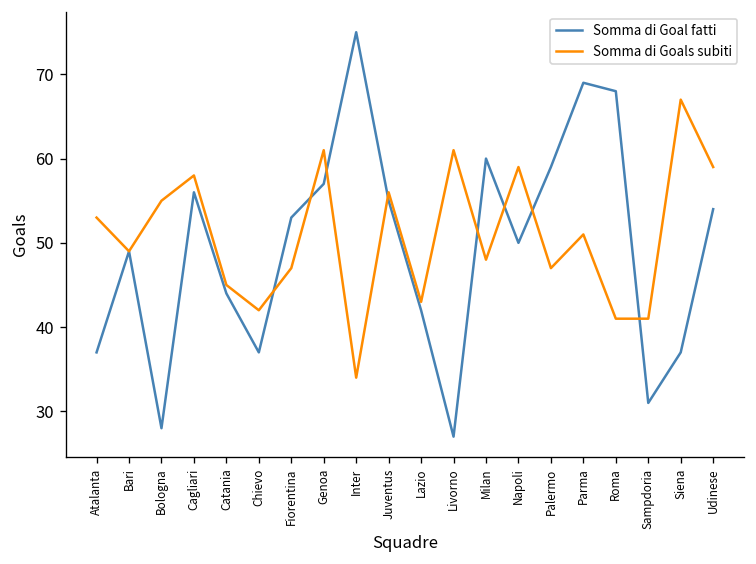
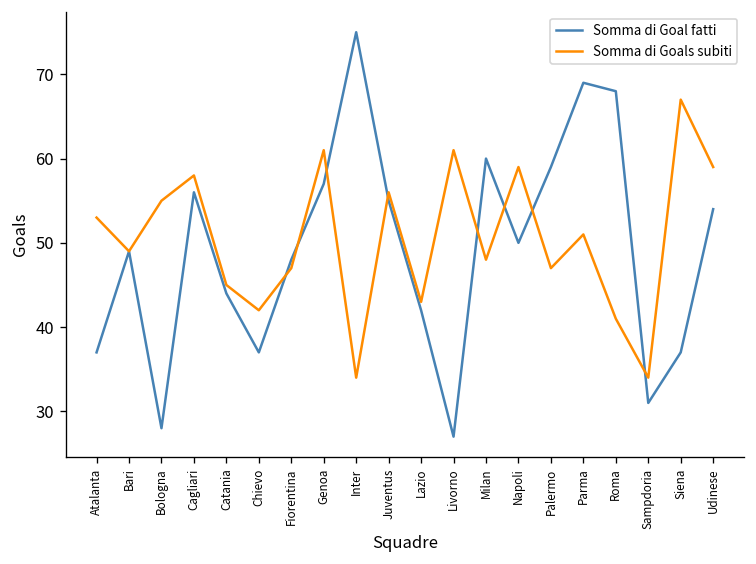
  {
    "Somma di Goal fatti": {
      "Atalanta": 37,
      "Bologna": 28,
      "Cagliari": 56,
      "Catania": 44,
      "Chievo": 37,
-     "Fiorentina": 53,
+     "Fiorentina": 48,
      "Genoa": 57,
      "Inter": 75,
      "Juventus": 55,
      "Lazio": 42,
      "Livorno": 27,
      "Milan": 60,
      "Napoli": 50,
      "Palermo": 59,
      "Parma": 69,
      "Roma": 68,
      "Sampdoria": 31,
      "Siena": 37,
      "Udinese": 54
    },
    "Somma di Goals subiti": {
      "Atalanta": 53,
      "Bologna": 55,
      "Cagliari": 58,
      "Catania": 45,
      "Chievo": 42,
      "Fiorentina": 47,
      "Genoa": 61,
      "Inter": 34,
      "Juventus": 56,
      "Lazio": 43,
      "Livorno": 61,
      "Milan": 48,
      "Napoli": 59,
      "Palermo": 47,
      "Parma": 51,
      "Roma": 41,
-     "Sampdoria": 41,
+     "Sampdoria": 34,
      "Siena": 67,
      "Udinese": 59
    }
  }
